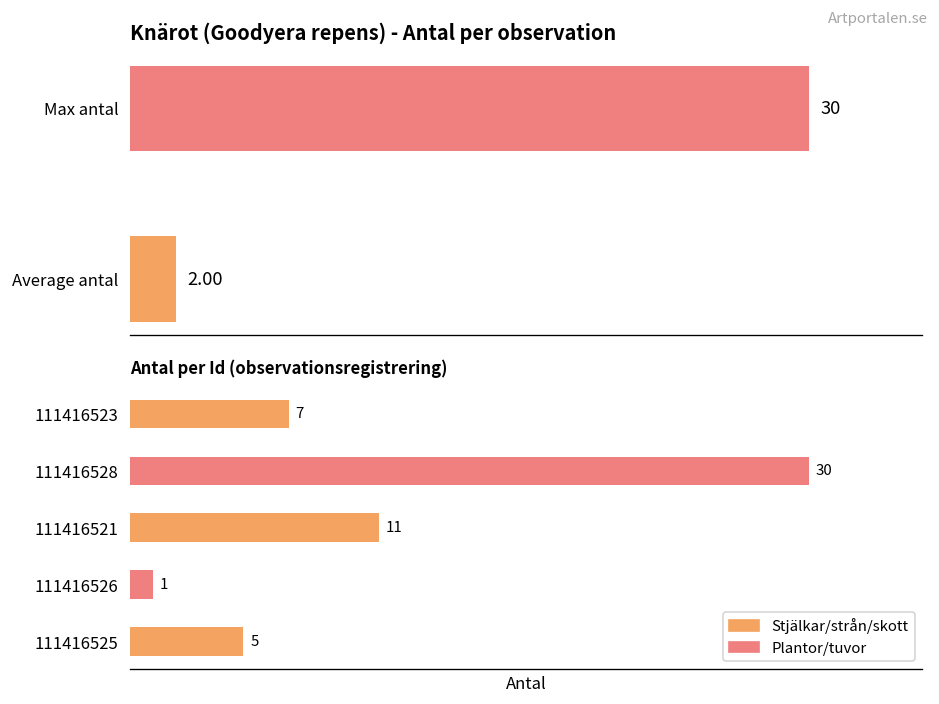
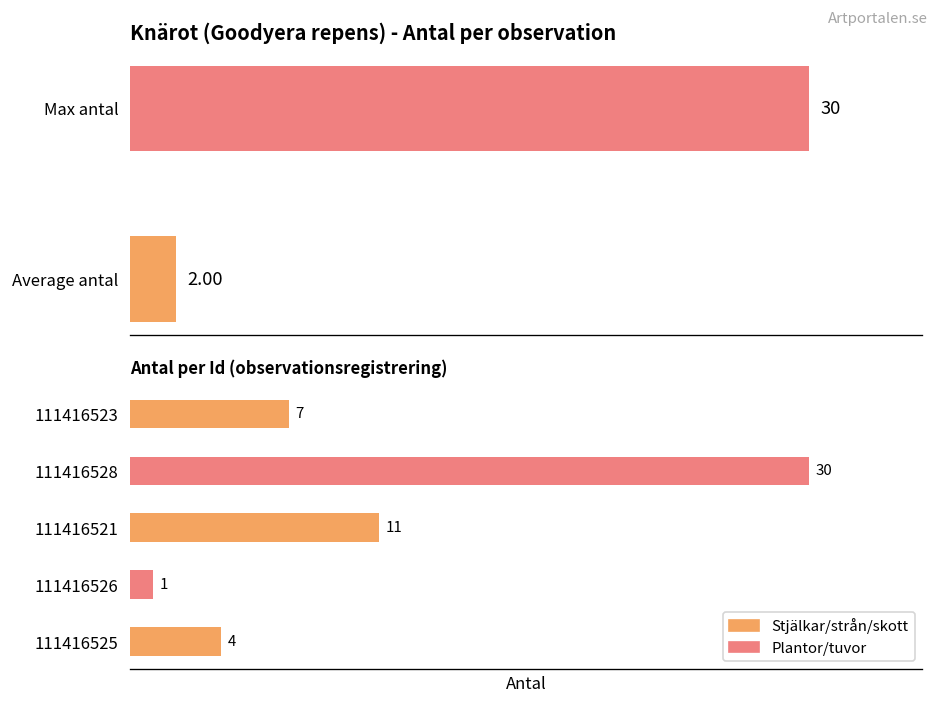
  {
    "Knärot (Goodyera repens) - Antal per observation": {
      "Max antal": 30,
      "Average antal": 2.00
    },
    "Antal per Id (observationsregistrering)": {
      "111416523": 7,
      "111416528": 30,
      "111416521": 11,
      "111416526": 1,
-     "111416525": 5
+     "111416525": 4
    }
  }
